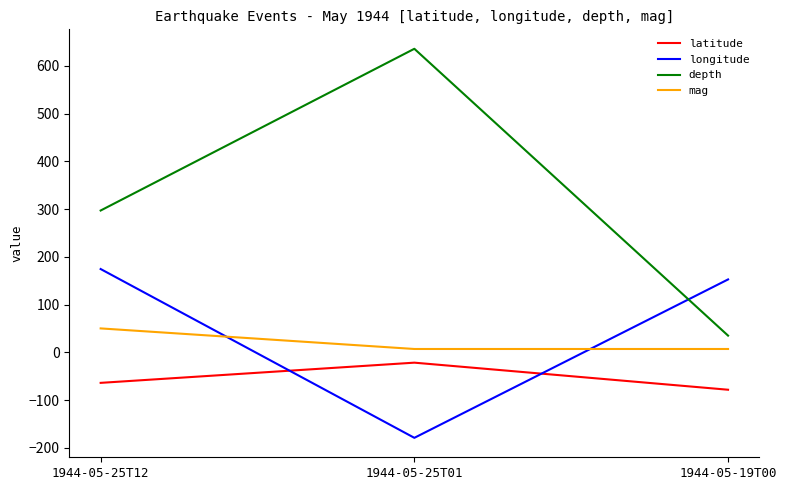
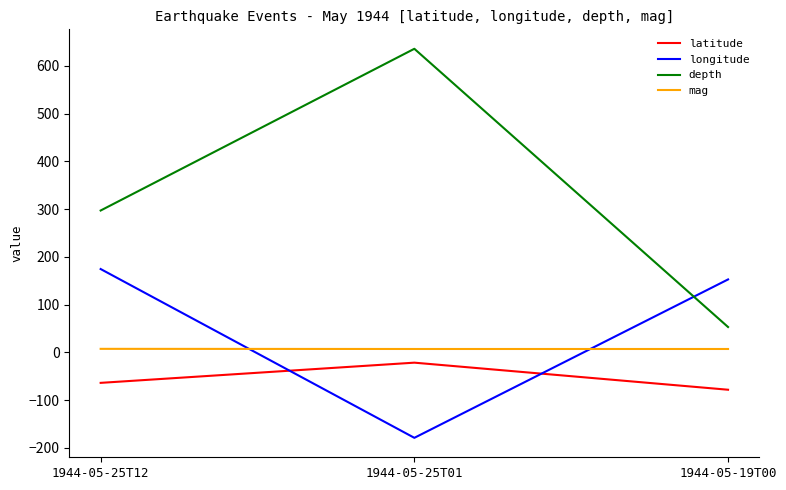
  {
    "latitude": {
      "1944-05-25T12": -60,
      "1944-05-25T01": -20,
      "1944-05-19T00": -80
    },
    "longitude": {
      "1944-05-25T12": 170,
      "1944-05-25T01": -180,
      "1944-05-19T00": 150
    },
    "depth": {
      "1944-05-25T12": 300,
      "1944-05-25T01": 640,
-     "1944-05-19T00": 40
+     "1944-05-19T00": 50
    },
    "mag": {
-     "1944-05-25T12": 50,
+     "1944-05-25T12": 10,
      "1944-05-25T01": 10,
      "1944-05-19T00": 10
    }
  }
